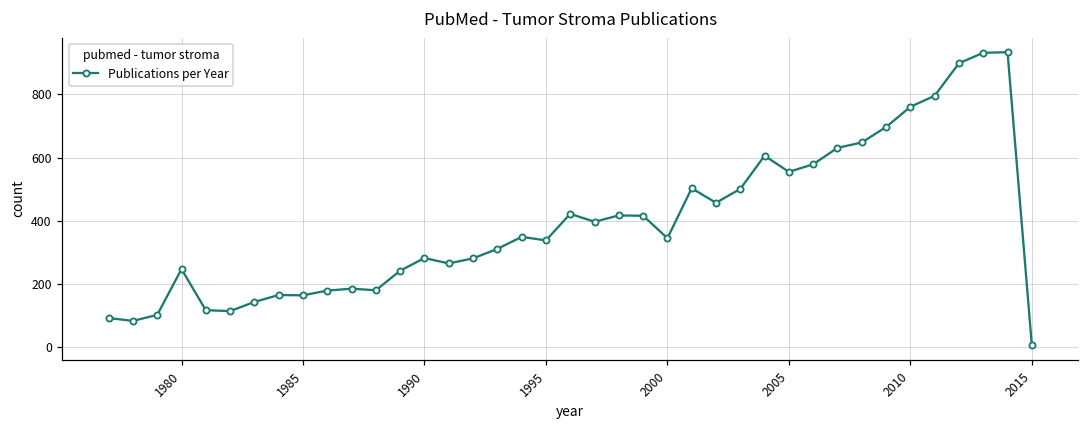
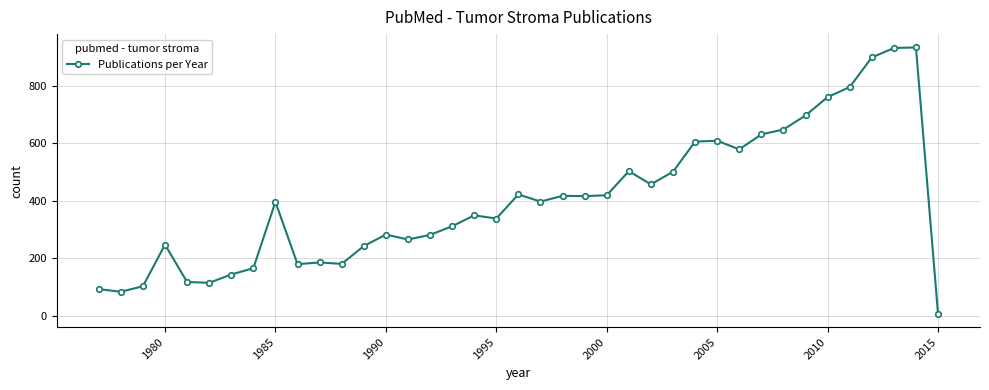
  {
    "1980": 250,
-   "1985": 160,
+   "1985": 400,
    "1990": 280,
    "1995": 340,
-   "2000": 350,
-   "2005": 560,
+   "2000": 420,
+   "2005": 610,
    "2010": 760,
    "2015": 10
  }
